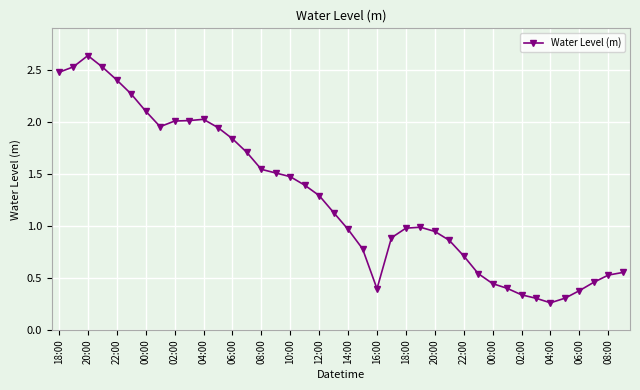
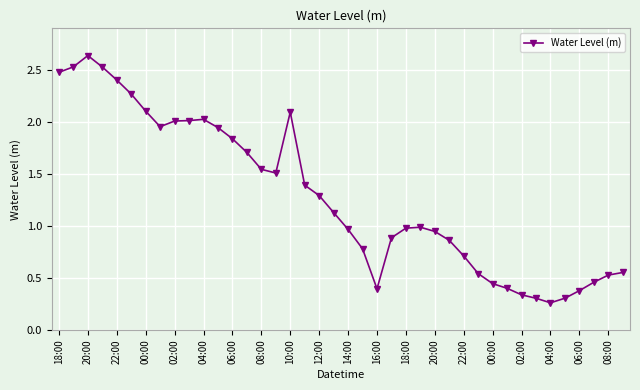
  {
-   "10:00": 1.47,
+   "10:00": 2.09,
    "12:00": 1.29,
    "14:00": 0.97,
    "16:00": 0.40
  }
